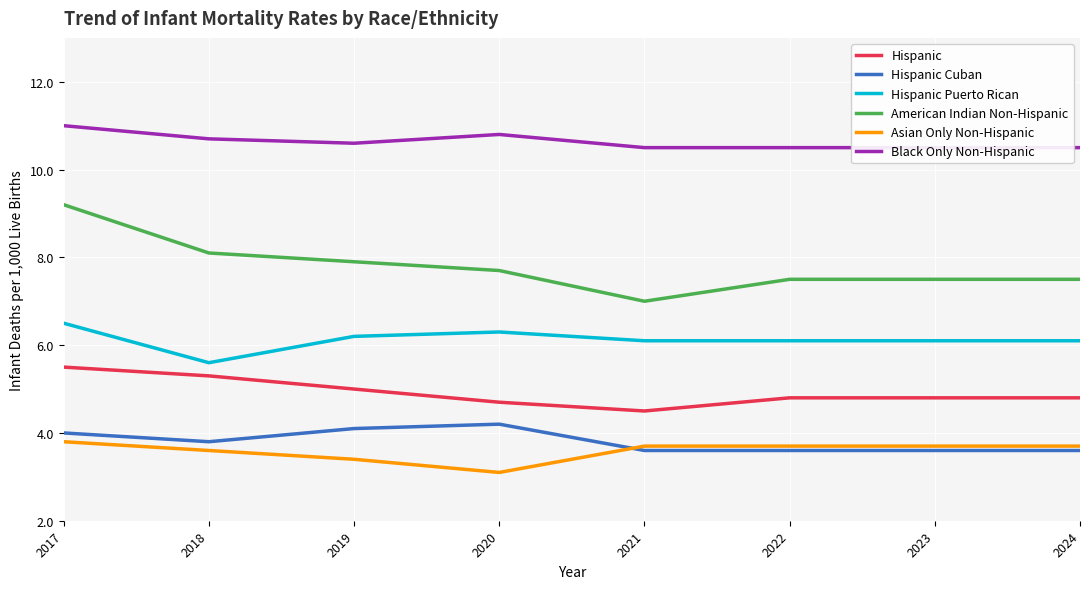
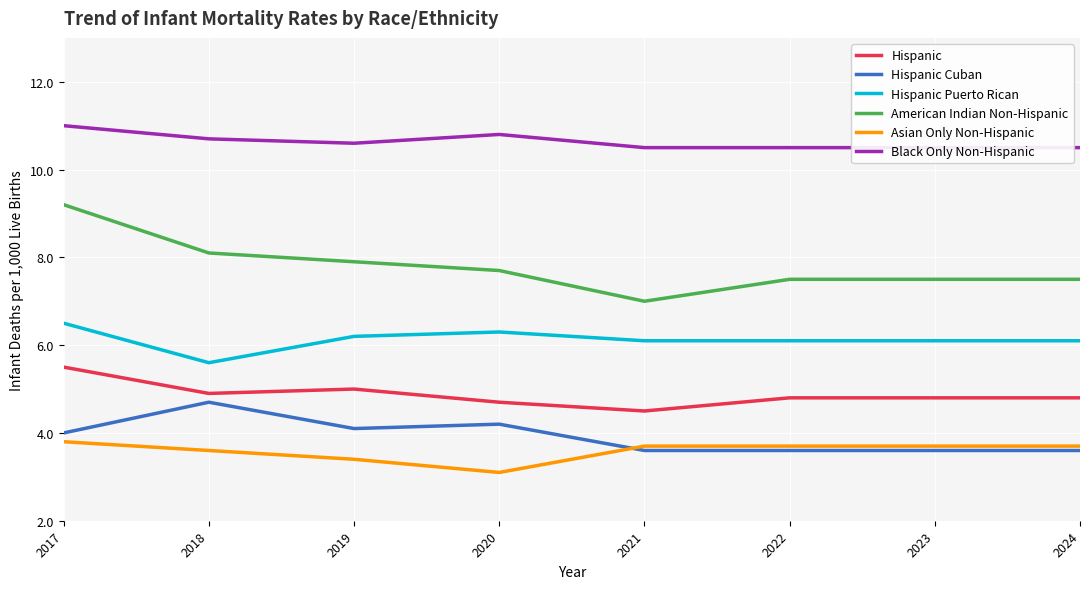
  {
    "Hispanic": {
      "2017": 5.5,
-     "2018": 5.3,
+     "2018": 4.9,
      "2019": 5.0,
      "2020": 4.7,
      "2021": 4.5,
      "2022": 4.8,
      "2023": 4.8,
      "2024": 4.8
    },
    "Hispanic Cuban": {
      "2017": 4.0,
-     "2018": 3.8,
+     "2018": 4.7,
      "2019": 4.1,
      "2020": 4.2,
      "2021": 3.6,
      "2022": 3.6,
      "2023": 3.6,
      "2024": 3.6
    },
    "Hispanic Puerto Rican": {
      "2017": 6.5,
      "2018": 5.6,
      "2019": 6.2,
      "2020": 6.3,
      "2021": 6.1,
      "2022": 6.1,
      "2023": 6.1,
      "2024": 6.1
    },
    "American Indian Non-Hispanic": {
      "2017": 9.2,
      "2018": 8.1,
      "2019": 7.9,
      "2020": 7.7,
      "2021": 7.0,
      "2022": 7.5,
      "2023": 7.5,
      "2024": 7.5
    },
    "Asian Only Non-Hispanic": {
      "2017": 3.8,
      "2018": 3.6,
      "2019": 3.4,
      "2020": 3.1,
      "2021": 3.7,
      "2022": 3.7,
      "2023": 3.7,
      "2024": 3.7
    },
    "Black Only Non-Hispanic": {
      "2017": 11.0,
      "2018": 10.7,
      "2019": 10.6,
      "2020": 10.8,
      "2021": 10.5,
      "2022": 10.5,
      "2024": 10.5
    }
  }
